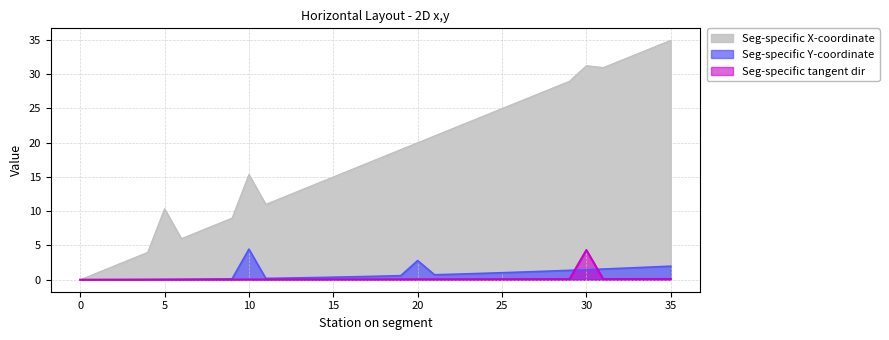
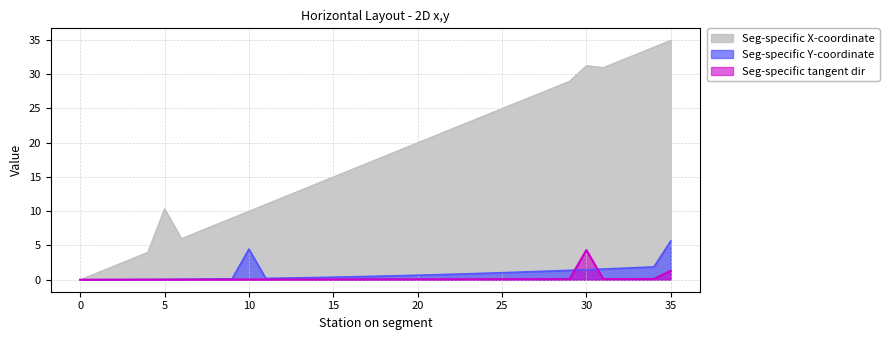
  {
    "Seg-specific X-coordinate": {
      "5": 10,
-     "10": 15,
+     "10": 10,
      "15": 15,
      "20": 20,
      "25": 25,
      "30": 31,
      "35": 35
    },
    "Seg-specific Y-coordinate": {
      "10": 4,
-     "20": 3,
+     "20": 1,
      "25": 1,
      "30": 1,
-     "35": 2
+     "35": 6
    },
    "Seg-specific tangent dir": {
      "10": 0,
      "20": 0,
      "25": 0,
      "30": 4,
-     "35": 0
+     "35": 1
    }
  }
